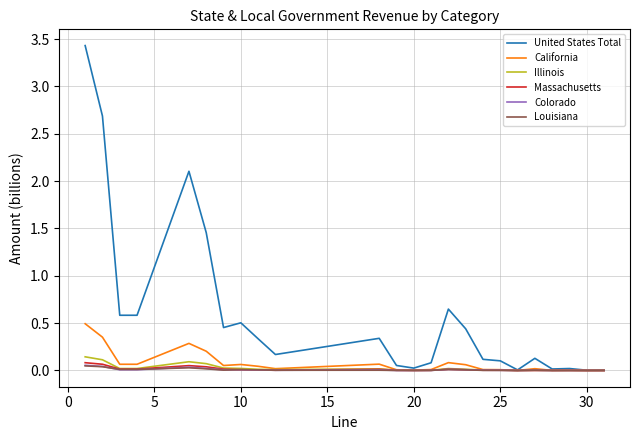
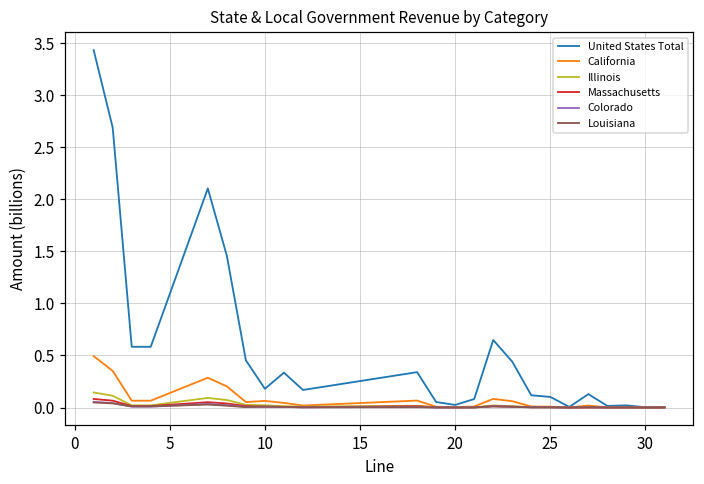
  {
    "United States Total": {
-     "10": 0.5,
+     "10": 0.2,
      "25": 0.1
    },
    "California": {
      "10": 0.1
    }
  }
